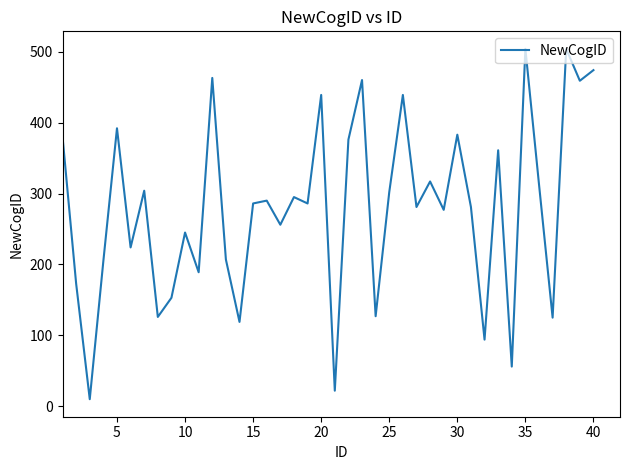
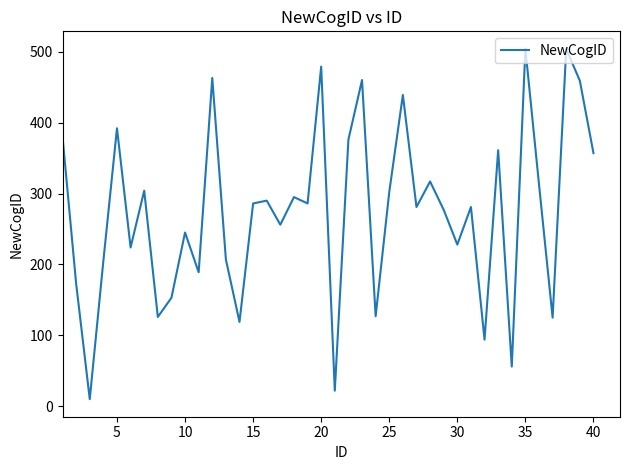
  {
    "5": 390,
    "10": 250,
    "15": 290,
-   "20": 440,
+   "20": 480,
    "25": 300,
-   "30": 380,
-   "40": 470
+   "30": 230,
+   "40": 360
  }
